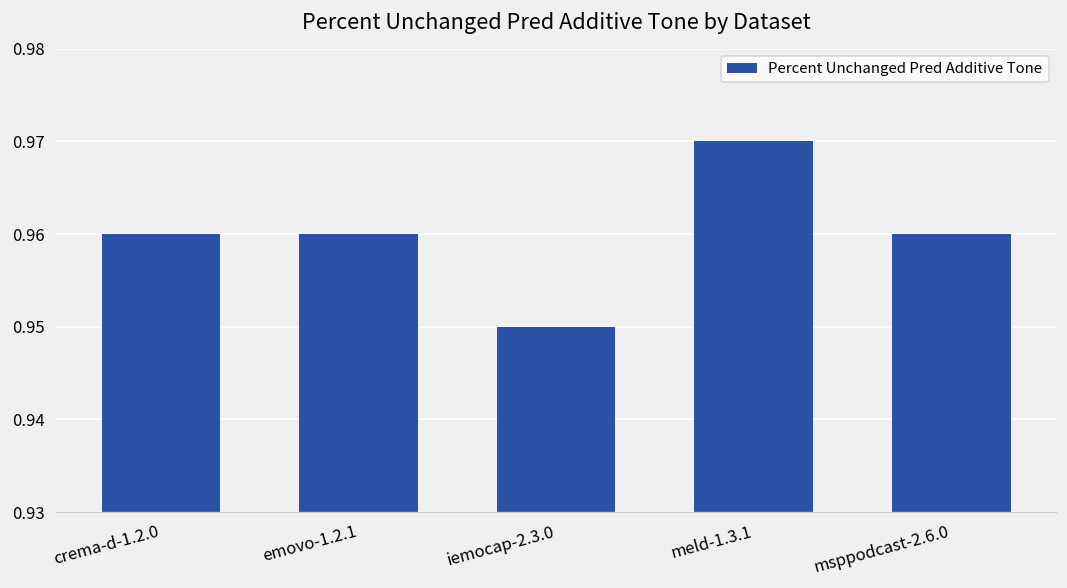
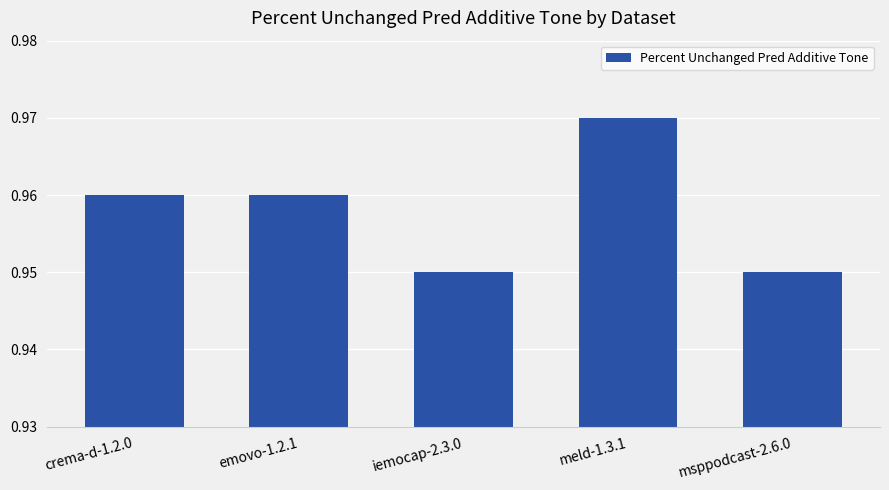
  {
    "crema-d-1.2.0": 0.96,
    "emovo-1.2.1": 0.96,
    "iemocap-2.3.0": 0.95,
    "meld-1.3.1": 0.97,
-   "msppodcast-2.6.0": 0.96
+   "msppodcast-2.6.0": 0.95
  }
